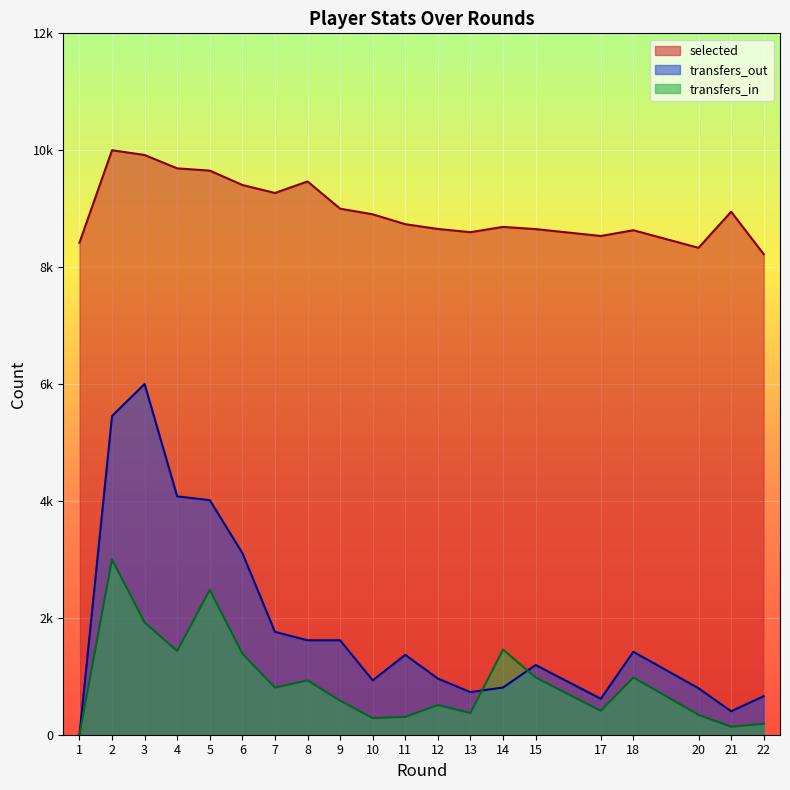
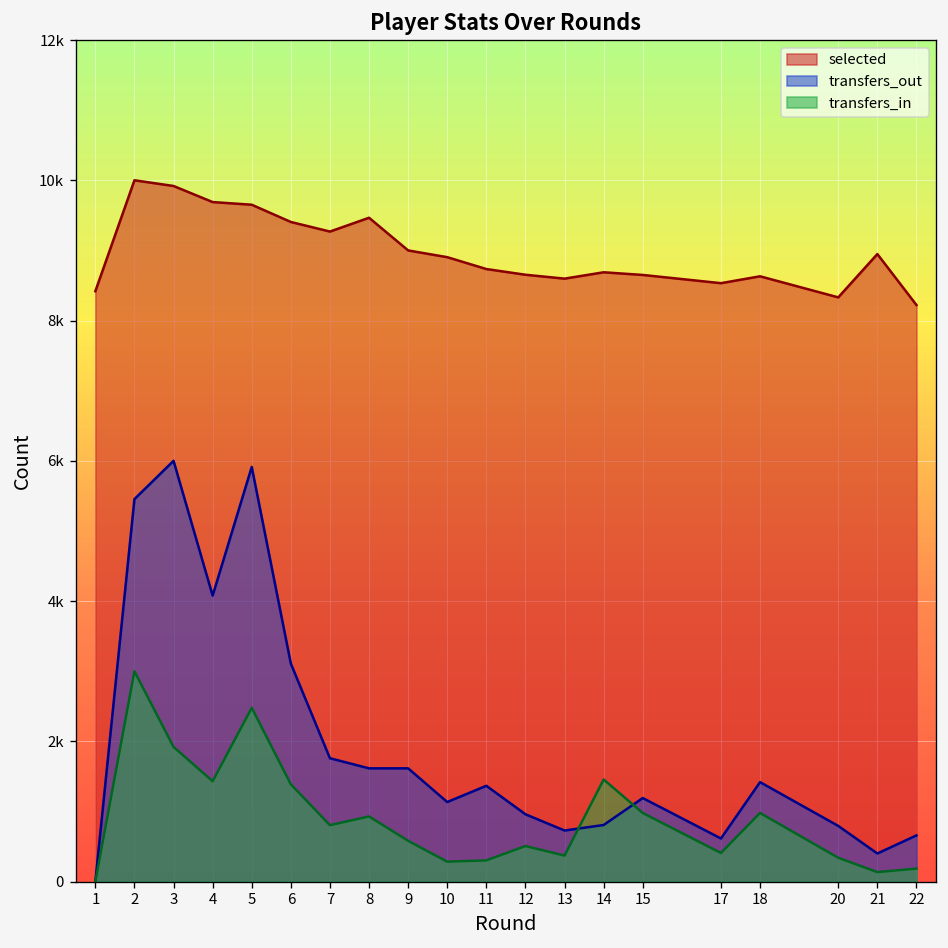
  {
    "selected": {
      "1": 8400,
      "2": 10000,
      "3": 9900,
      "4": 9700,
      "5": 9700,
      "6": 9400,
      "7": 9300,
      "8": 9500,
      "9": 9000,
      "10": 8900,
      "11": 8700,
      "12": 8700,
      "13": 8600,
      "14": 8700,
      "15": 8700,
      "17": 8500,
      "18": 8600,
      "20": 8300,
      "21": 8900,
      "22": 8200
    },
    "transfers_out": {
      "2": 5500,
      "3": 6000,
      "4": 4100,
-     "5": 4000,
+     "5": 5900,
      "6": 3100,
      "7": 1800,
      "8": 1600,
      "9": 1600,
-     "10": 900,
+     "10": 1100,
      "11": 1400,
      "12": 1000,
      "13": 700,
      "14": 800,
      "15": 1200,
      "17": 600,
      "18": 1400,
      "20": 800,
      "21": 400,
      "22": 700
    },
    "transfers_in": {
      "2": 3000,
      "3": 1900,
      "4": 1400,
      "5": 2500,
      "6": 1400,
      "7": 800,
      "8": 900,
      "9": 600,
      "10": 300,
      "11": 300,
      "12": 500,
      "13": 400,
      "14": 1500,
      "15": 1000,
      "17": 400,
      "18": 1000,
      "20": 300,
      "21": 100,
      "22": 200
    }
  }
